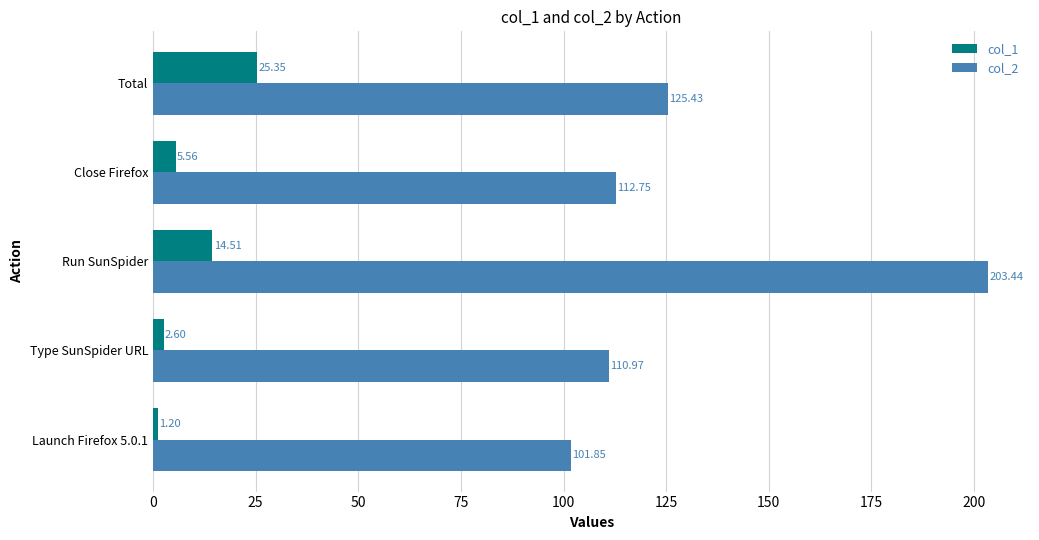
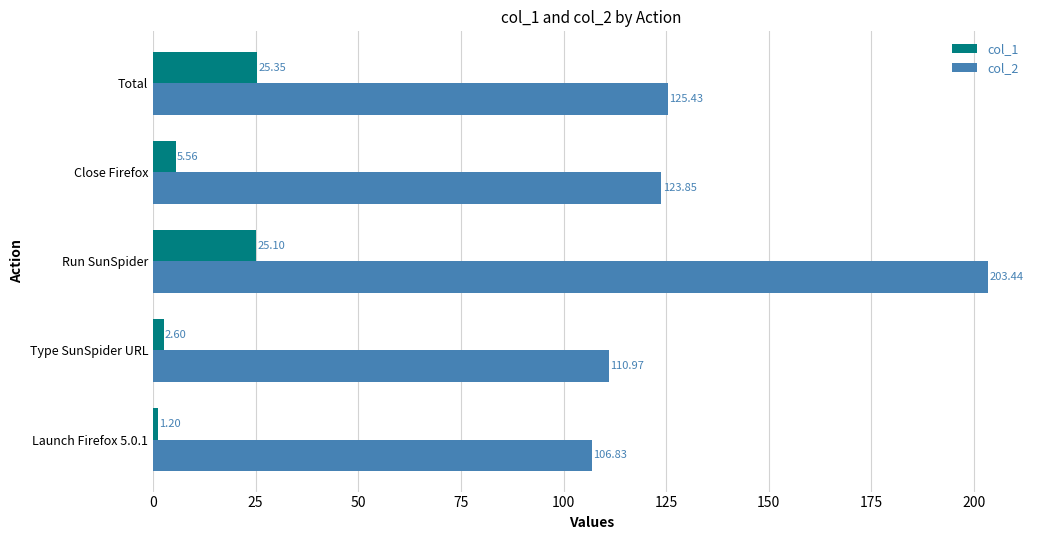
  {
    "col_1": {
      "Total": 25.35,
      "Close Firefox": 5.56,
-     "Run SunSpider": 14.51,
+     "Run SunSpider": 25.10,
      "Type SunSpider URL": 2.60,
      "Launch Firefox 5.0.1": 1.20
    },
    "col_2": {
      "Total": 125.43,
-     "Close Firefox": 112.75,
+     "Close Firefox": 123.85,
      "Run SunSpider": 203.44,
      "Type SunSpider URL": 110.97,
-     "Launch Firefox 5.0.1": 101.85
+     "Launch Firefox 5.0.1": 106.83
    }
  }
